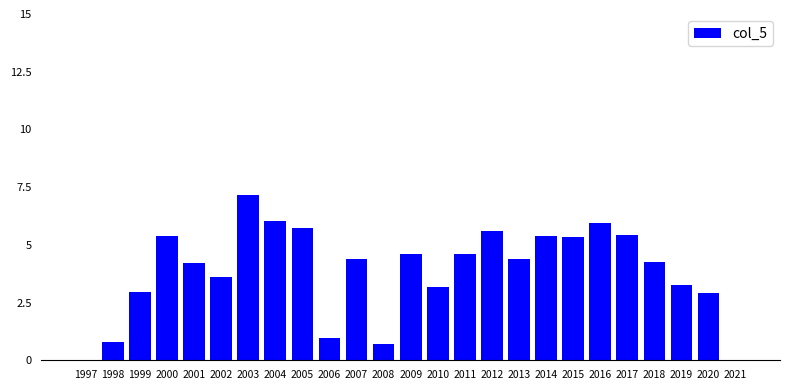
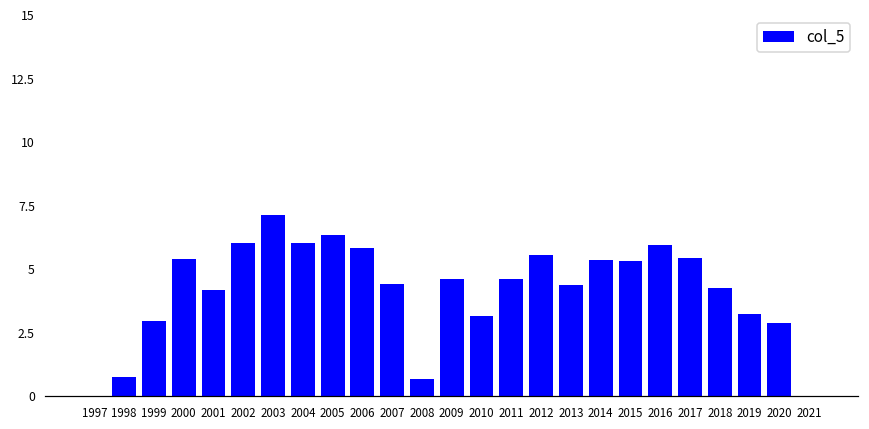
  {
    "1997": 0.0,
    "1998": 0.8,
    "1999": 3.0,
    "2000": 5.4,
    "2001": 4.2,
-   "2002": 3.6,
+   "2002": 6.0,
    "2003": 7.2,
    "2004": 6.0,
-   "2005": 5.7,
-   "2006": 1.0,
+   "2005": 6.4,
+   "2006": 5.8,
    "2007": 4.4,
    "2008": 0.7,
    "2009": 4.6,
    "2010": 3.2,
    "2011": 4.6,
    "2012": 5.6,
    "2013": 4.4,
    "2014": 5.4,
    "2015": 5.3,
    "2016": 5.9,
    "2017": 5.4,
    "2018": 4.3,
    "2019": 3.2,
    "2020": 2.9,
    "2021": 0.0
  }
